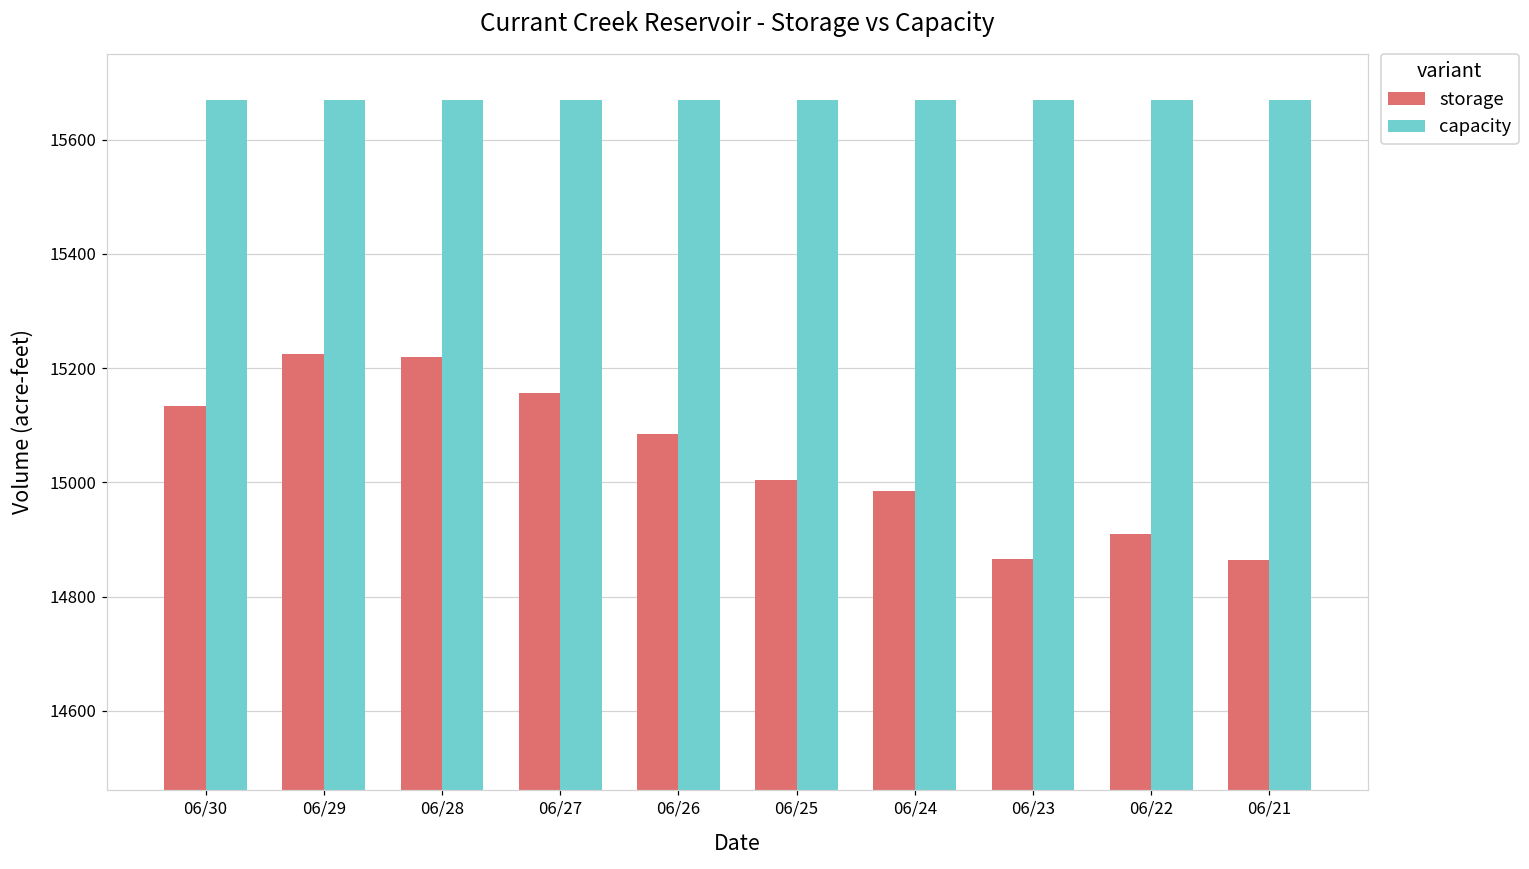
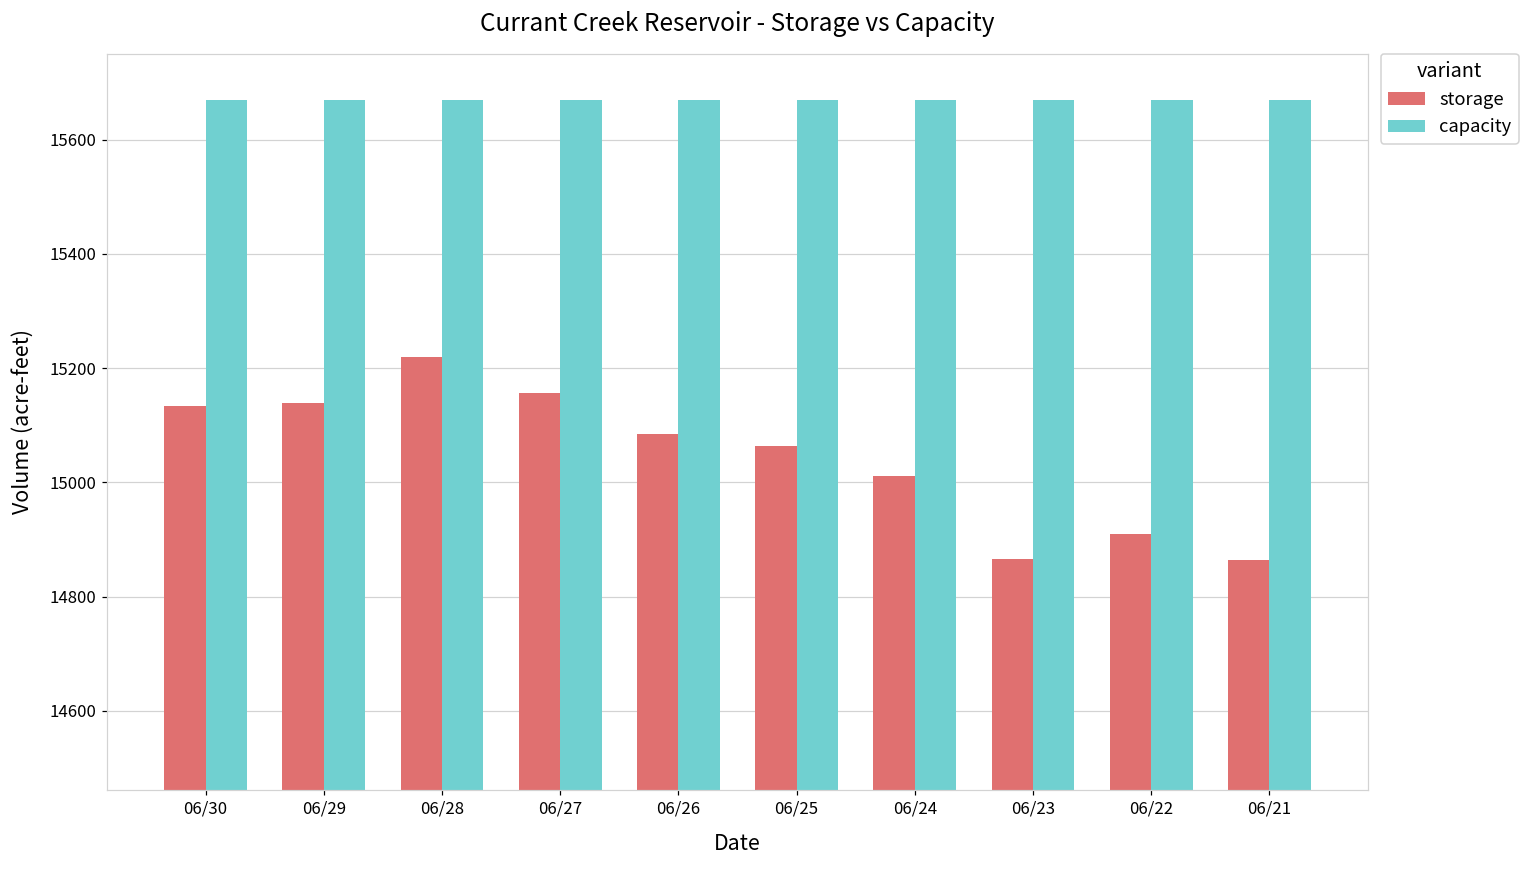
  {
    "storage": {
      "06/30": 15130,
-     "06/29": 15220,
+     "06/29": 15140,
      "06/28": 15220,
      "06/27": 15160,
      "06/26": 15090,
-     "06/25": 15000,
-     "06/24": 14990,
+     "06/25": 15060,
+     "06/24": 15010,
      "06/23": 14870,
      "06/22": 14910,
      "06/21": 14860
    },
    "capacity": {
      "06/30": 15670,
      "06/29": 15670,
      "06/28": 15670,
      "06/27": 15670,
      "06/26": 15670,
      "06/25": 15670,
      "06/24": 15670,
      "06/23": 15670,
      "06/22": 15670,
      "06/21": 15670
    }
  }
